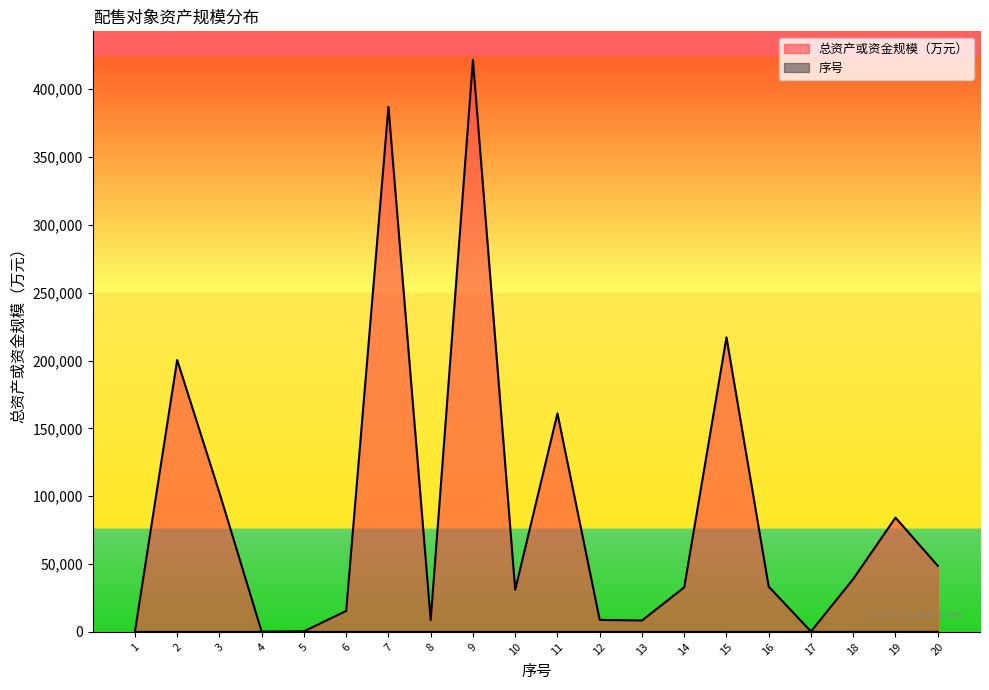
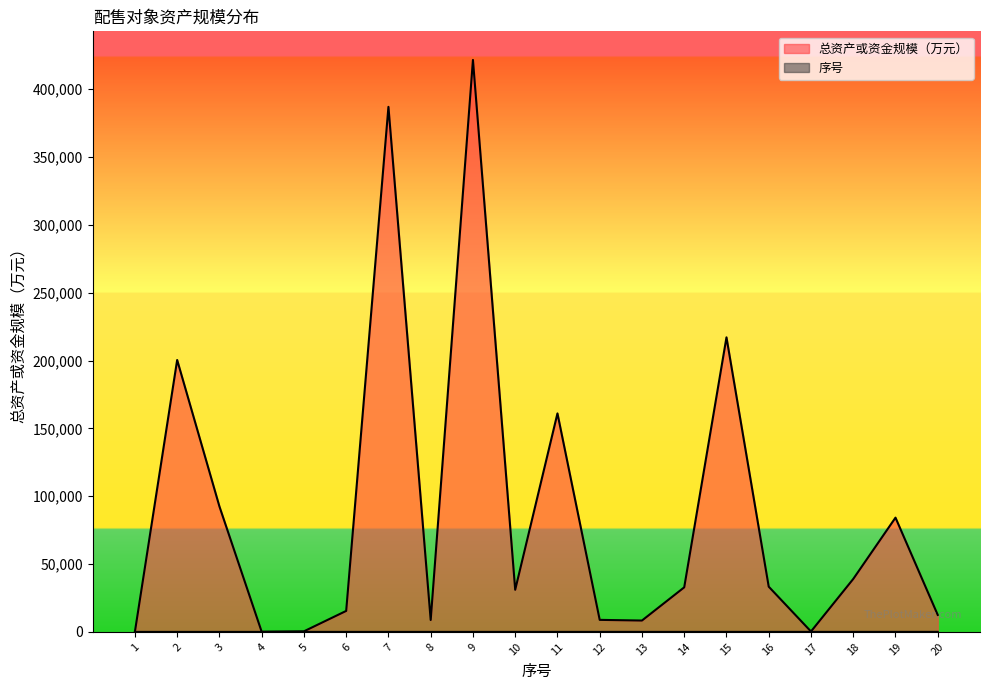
  {
    "总资产或资金规模（万元）": {
      "2": "200,000",
-     "3": "103,000",
+     "3": "92,000",
      "6": "15,000",
      "7": "387,000",
      "8": "9,000",
      "9": "422,000",
      "10": "31,000",
      "11": "161,000",
      "12": "9,000",
      "13": "8,000",
      "14": "33,000",
      "15": "217,000",
      "16": "33,000",
      "18": "39,000",
      "19": "84,000",
-     "20": "49,000"
+     "20": "13,000"
    },
    "序号": {
      "2": "0",
      "3": "0",
      "6": "0",
      "7": "0",
      "8": "0",
      "9": "0",
      "10": "0",
      "11": "0",
      "12": "0",
      "13": "0",
      "14": "0",
      "15": "0",
      "16": "0",
      "18": "0",
      "19": "0",
      "20": "0"
    }
  }
